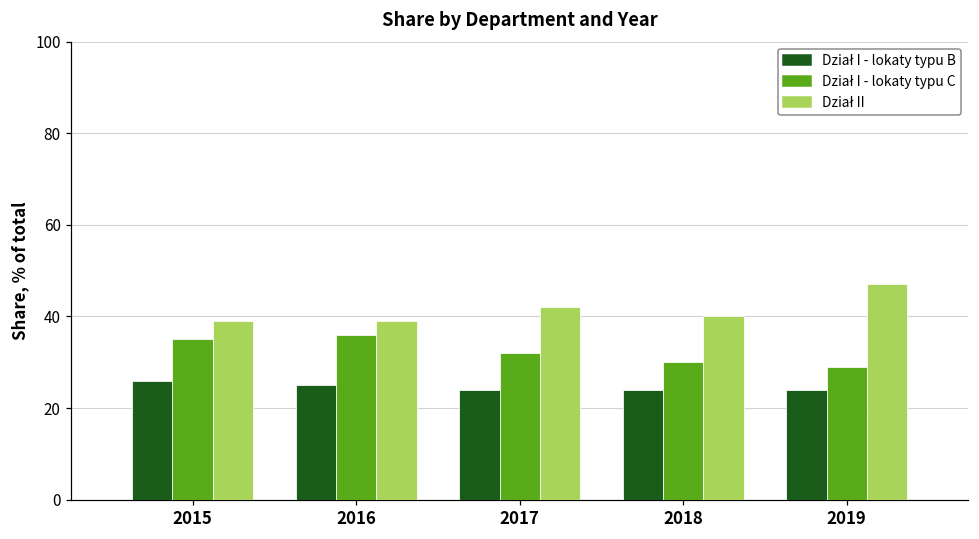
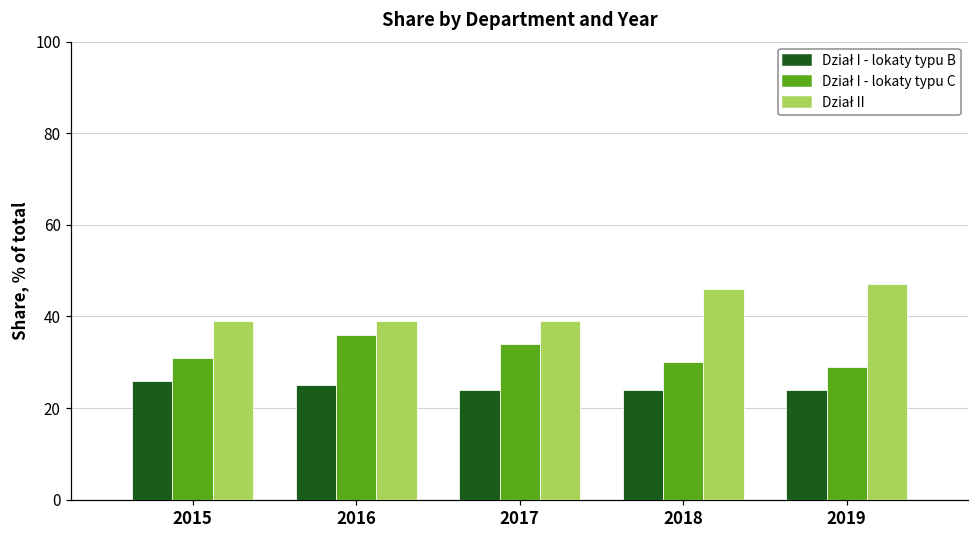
  {
    "Dział I - lokaty typu B": {
      "2015": 26,
      "2016": 25,
      "2017": 24,
      "2018": 24,
      "2019": 24
    },
    "Dział I - lokaty typu C": {
-     "2015": 35,
+     "2015": 31,
      "2016": 36,
-     "2017": 32,
+     "2017": 34,
      "2018": 30,
      "2019": 29
    },
    "Dział II": {
      "2015": 39,
      "2016": 39,
-     "2017": 42,
-     "2018": 40,
+     "2017": 39,
+     "2018": 46,
      "2019": 47
    }
  }
